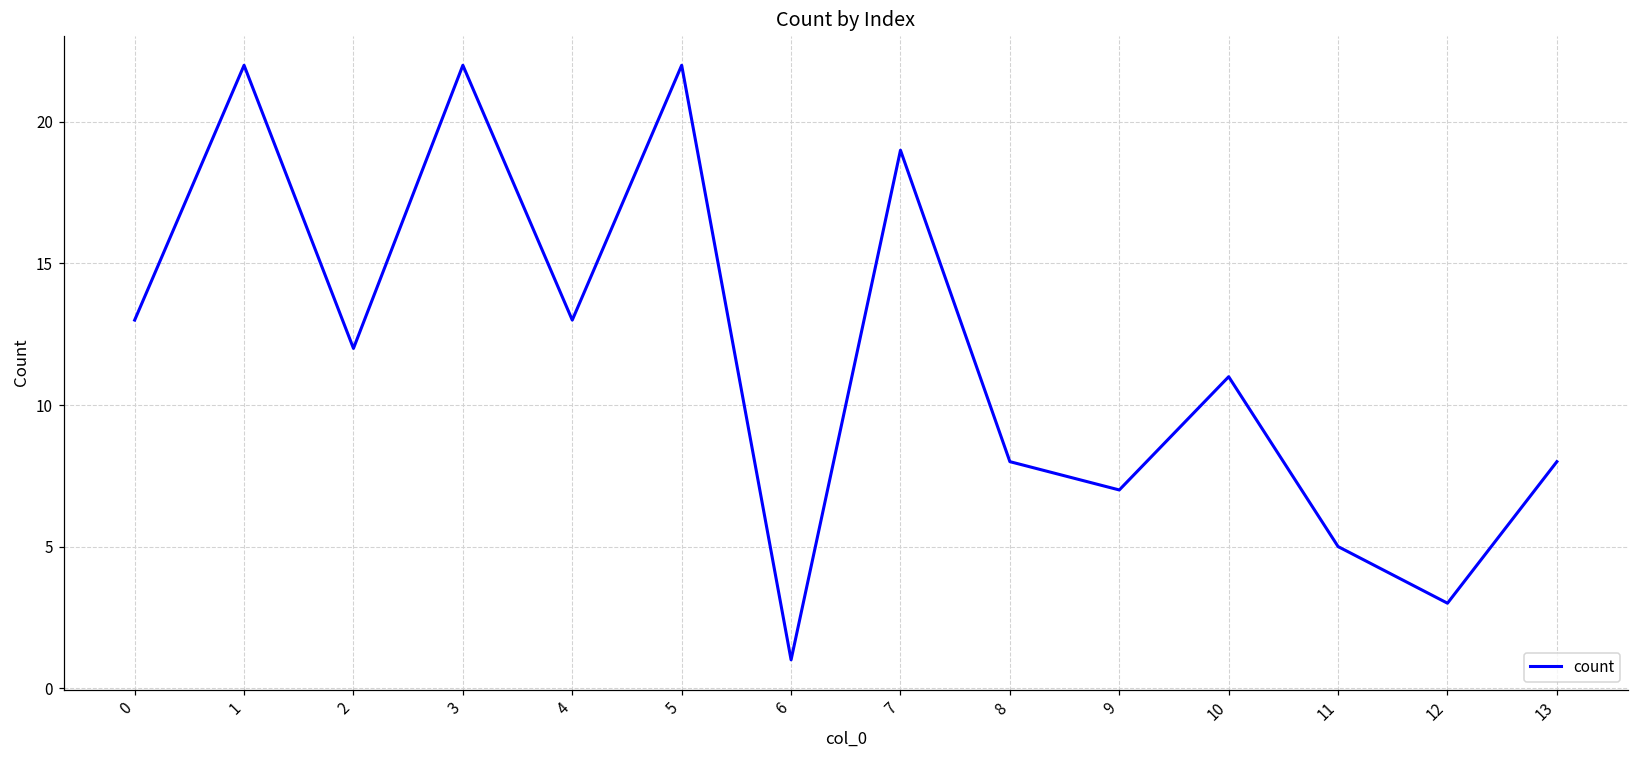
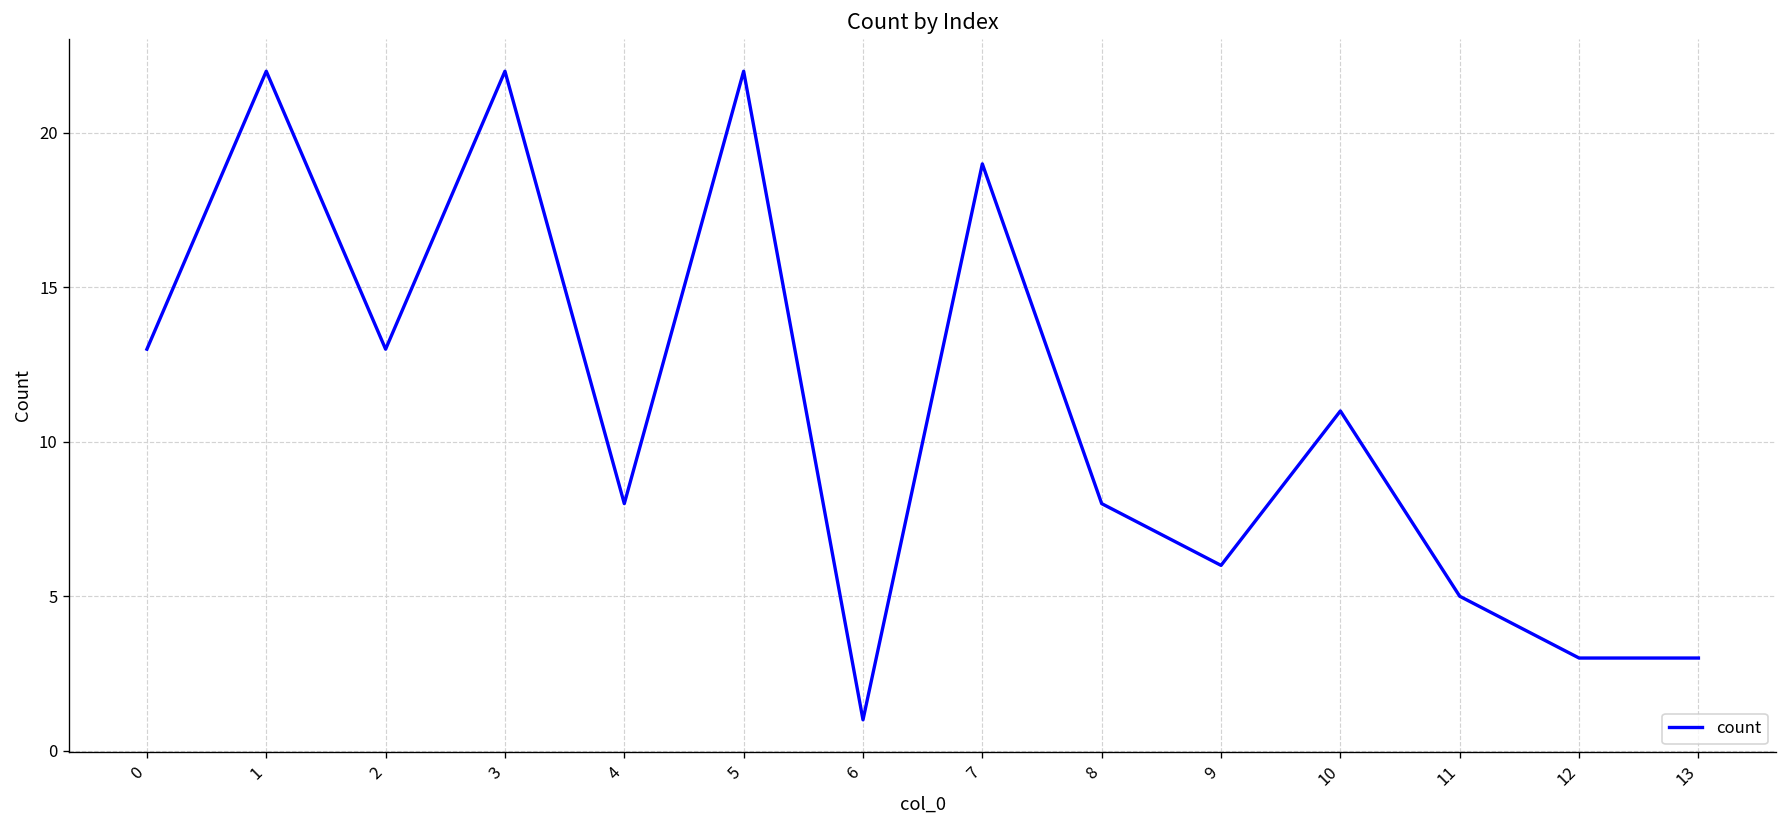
  {
    "0": 13,
    "1": 22,
-   "2": 12,
+   "2": 13,
    "3": 22,
-   "4": 13,
+   "4": 8,
    "5": 22,
    "6": 1,
    "7": 19,
    "8": 8,
-   "9": 7,
+   "9": 6,
    "10": 11,
    "11": 5,
    "12": 3,
-   "13": 8
+   "13": 3
  }
